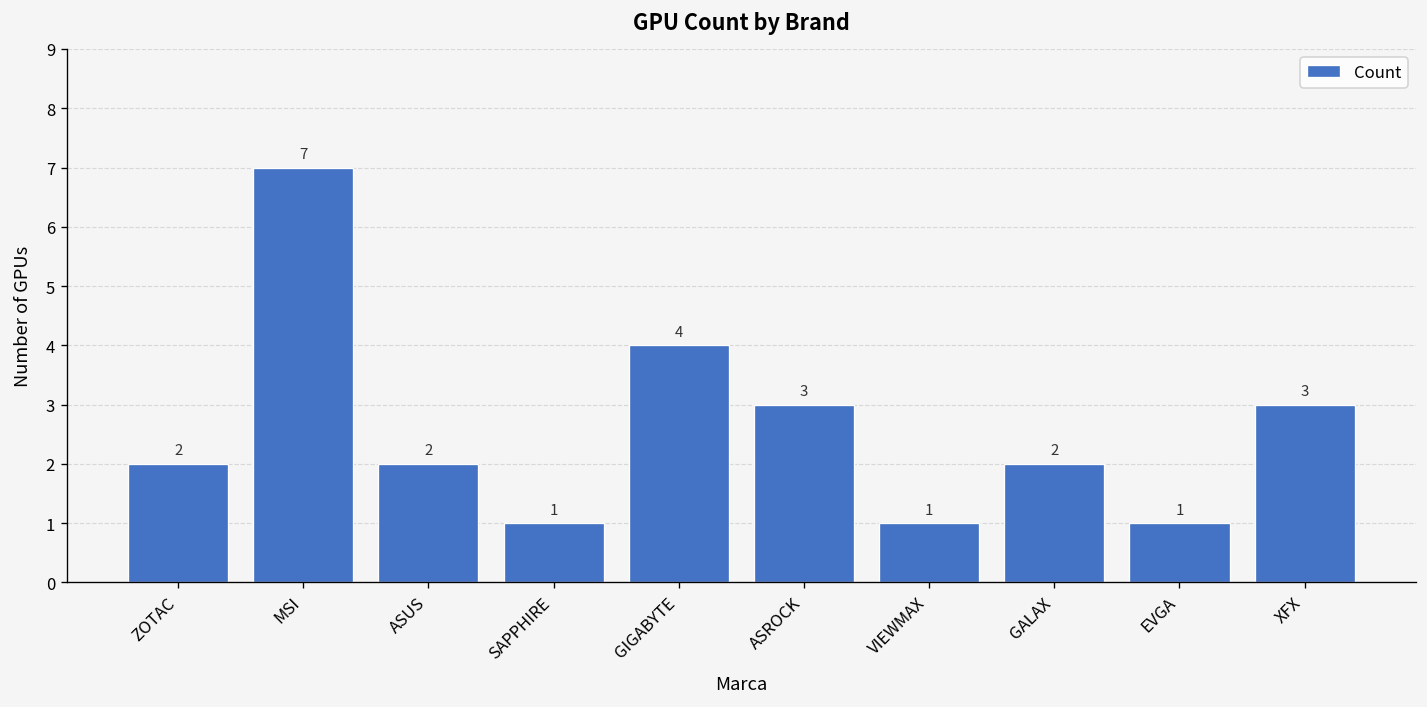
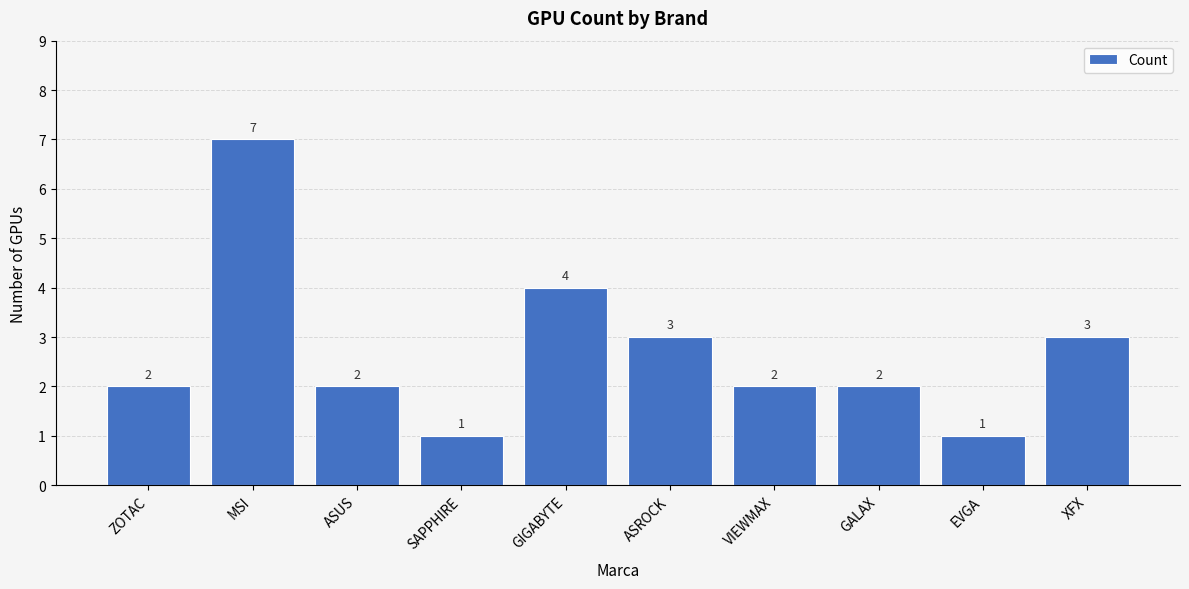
  {
    "ZOTAC": 2,
    "MSI": 7,
    "ASUS": 2,
    "SAPPHIRE": 1,
    "GIGABYTE": 4,
    "ASROCK": 3,
-   "VIEWMAX": 1,
+   "VIEWMAX": 2,
    "GALAX": 2,
    "EVGA": 1,
    "XFX": 3
  }
